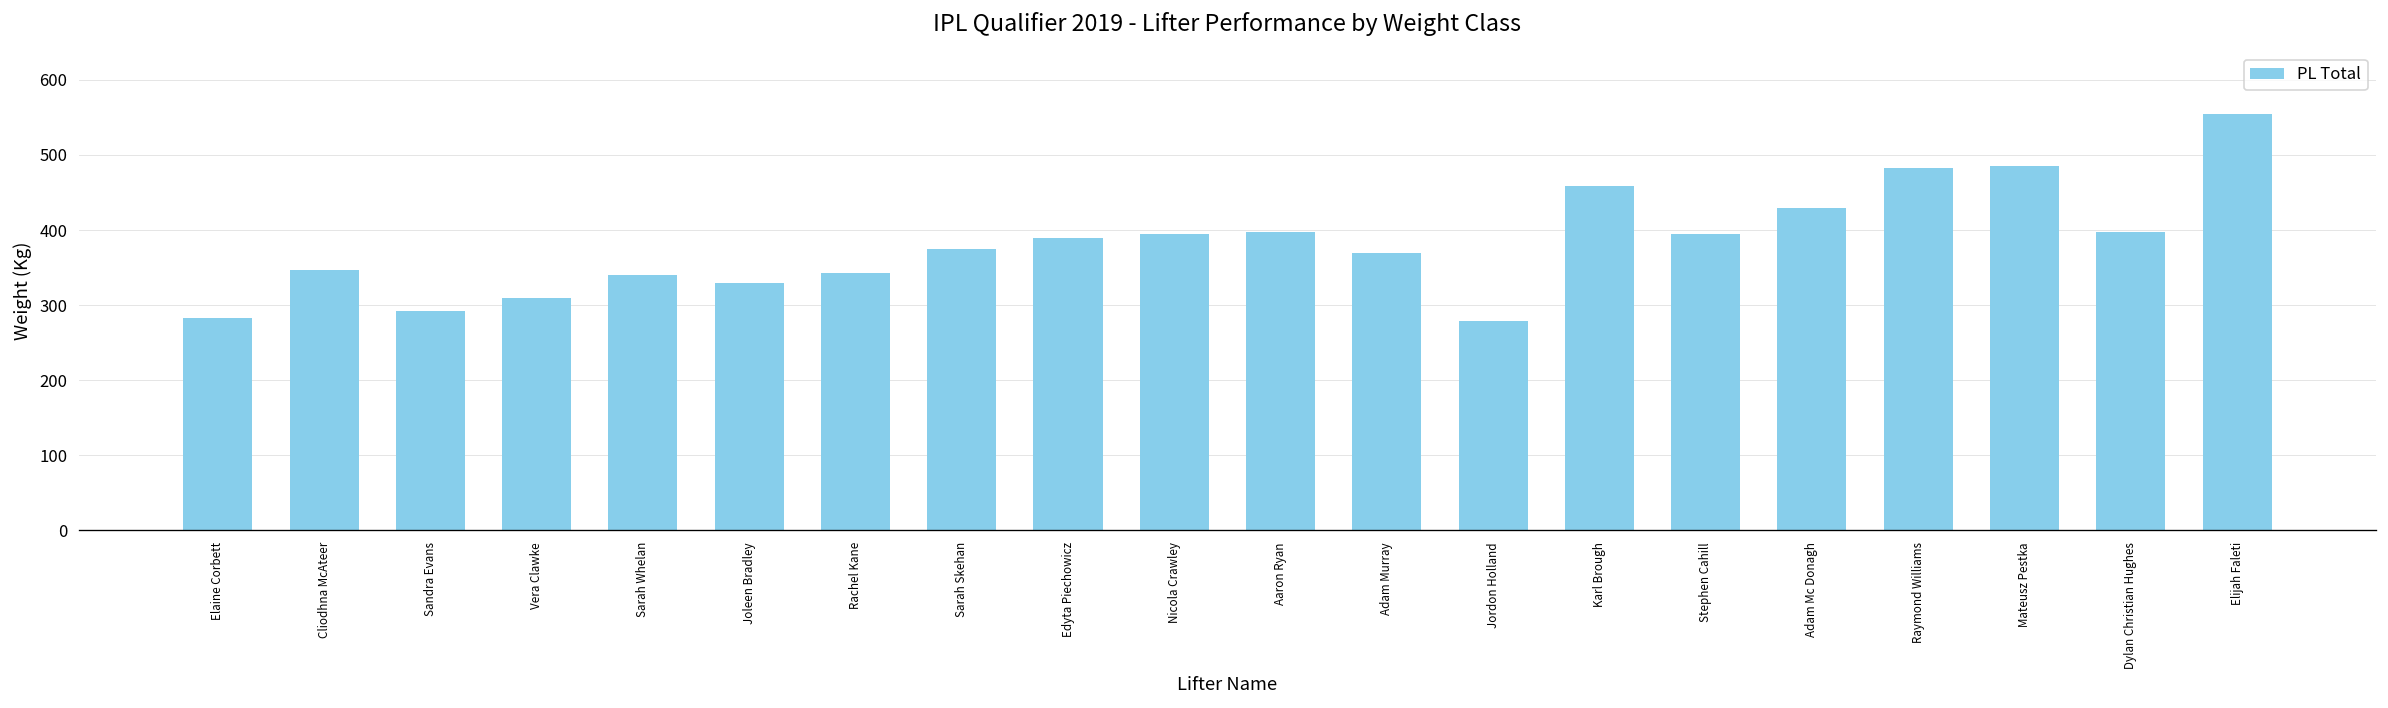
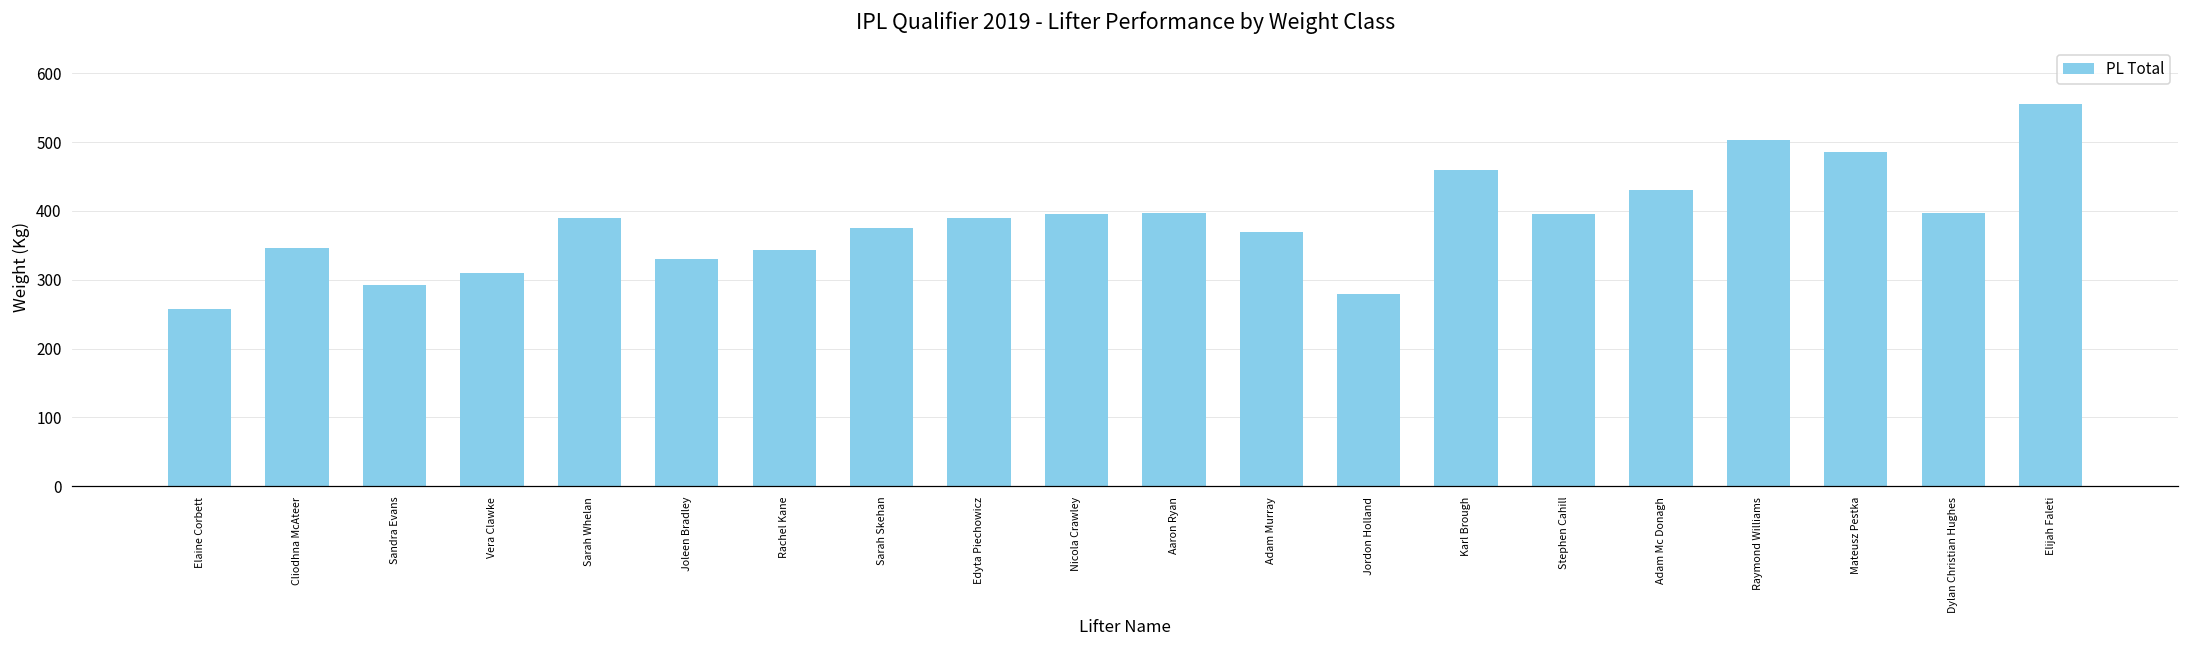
  {
-   "Elaine Corbett": 280,
+   "Elaine Corbett": 260,
    "Cliodhna McAteer": 350,
    "Sandra Evans": 290,
    "Vera Clawke": 310,
-   "Sarah Whelan": 340,
+   "Sarah Whelan": 390,
    "Joleen Bradley": 330,
    "Rachel Kane": 340,
    "Sarah Skehan": 380,
    "Edyta Piechowicz": 390,
    "Nicola Crawley": 400,
    "Aaron Ryan": 400,
    "Adam Murray": 370,
    "Jordon Holland": 280,
    "Karl Brough": 460,
    "Stephen Cahill": 400,
    "Adam Mc Donagh": 430,
-   "Raymond Williams": 480,
+   "Raymond Williams": 500,
    "Mateusz Pestka": 490,
    "Dylan Christian Hughes": 400,
    "Elijah Faleti": 560
  }
